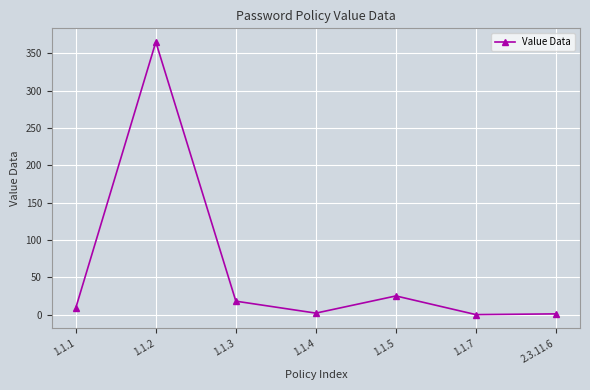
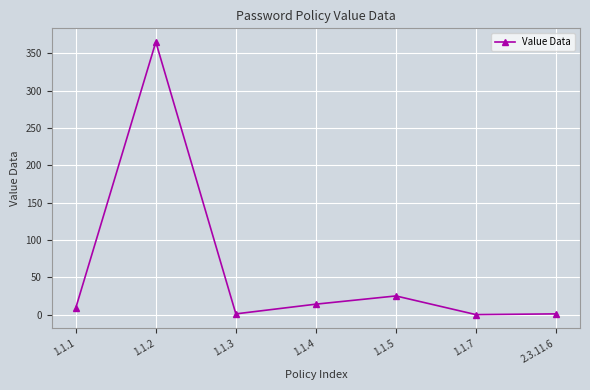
  {
    "1.1.1": 10,
    "1.1.2": 370,
-   "1.1.3": 20,
-   "1.1.4": 0,
+   "1.1.3": 0,
+   "1.1.4": 10,
    "1.1.5": 30,
    "1.1.7": 0,
    "2.3.11.6": 0
  }
